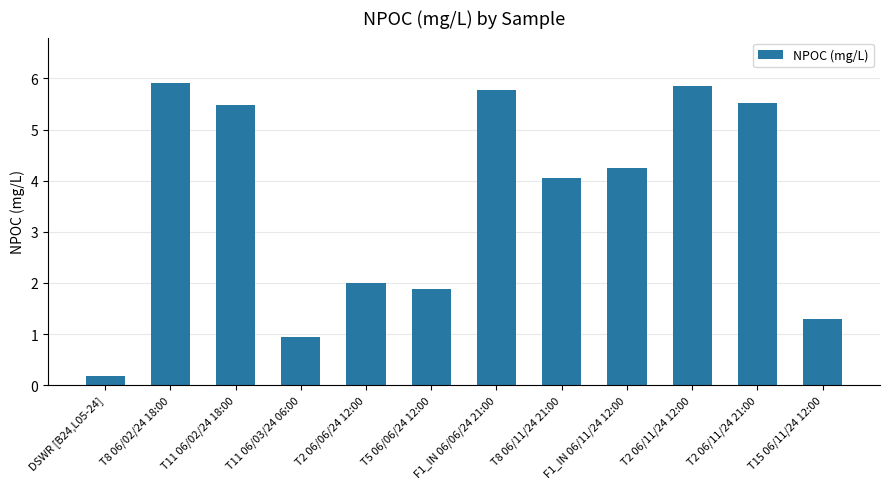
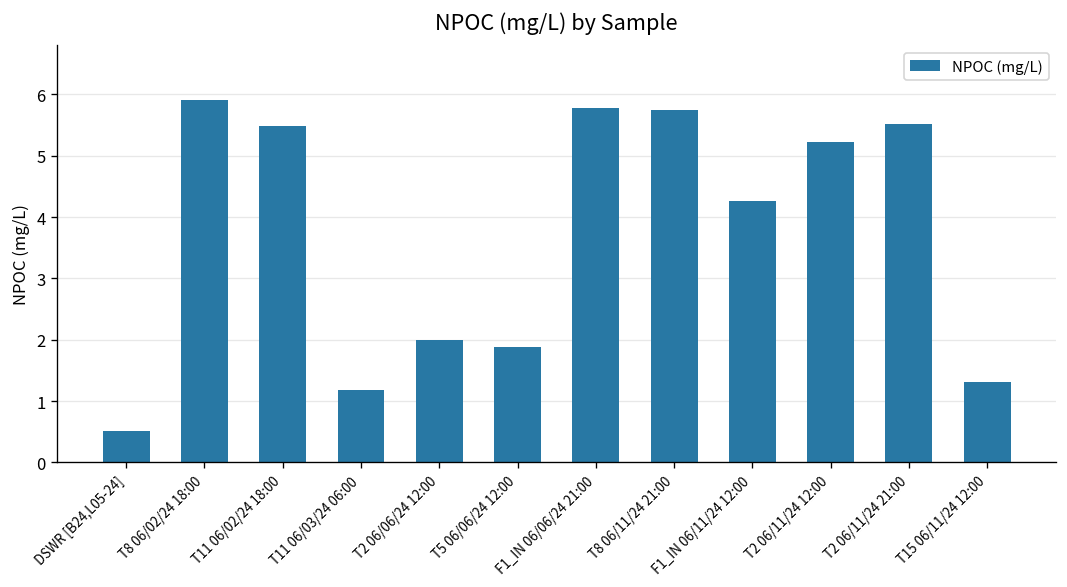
  {
-   "DSWR [B24,L05-24]": 0.2,
+   "DSWR [B24,L05-24]": 0.5,
    "T8 06/02/24 18:00": 5.9,
    "T11 06/02/24 18:00": 5.5,
-   "T11 06/03/24 06:00": 0.9,
+   "T11 06/03/24 06:00": 1.2,
    "T2 06/06/24 12:00": 2.0,
    "T5 06/06/24 12:00": 1.9,
    "F1_IN 06/06/24 21:00": 5.8,
-   "T8 06/11/24 21:00": 4.1,
+   "T8 06/11/24 21:00": 5.7,
    "F1_IN 06/11/24 12:00": 4.3,
-   "T2 06/11/24 12:00": 5.9,
+   "T2 06/11/24 12:00": 5.2,
    "T2 06/11/24 21:00": 5.5,
    "T15 06/11/24 12:00": 1.3
  }
